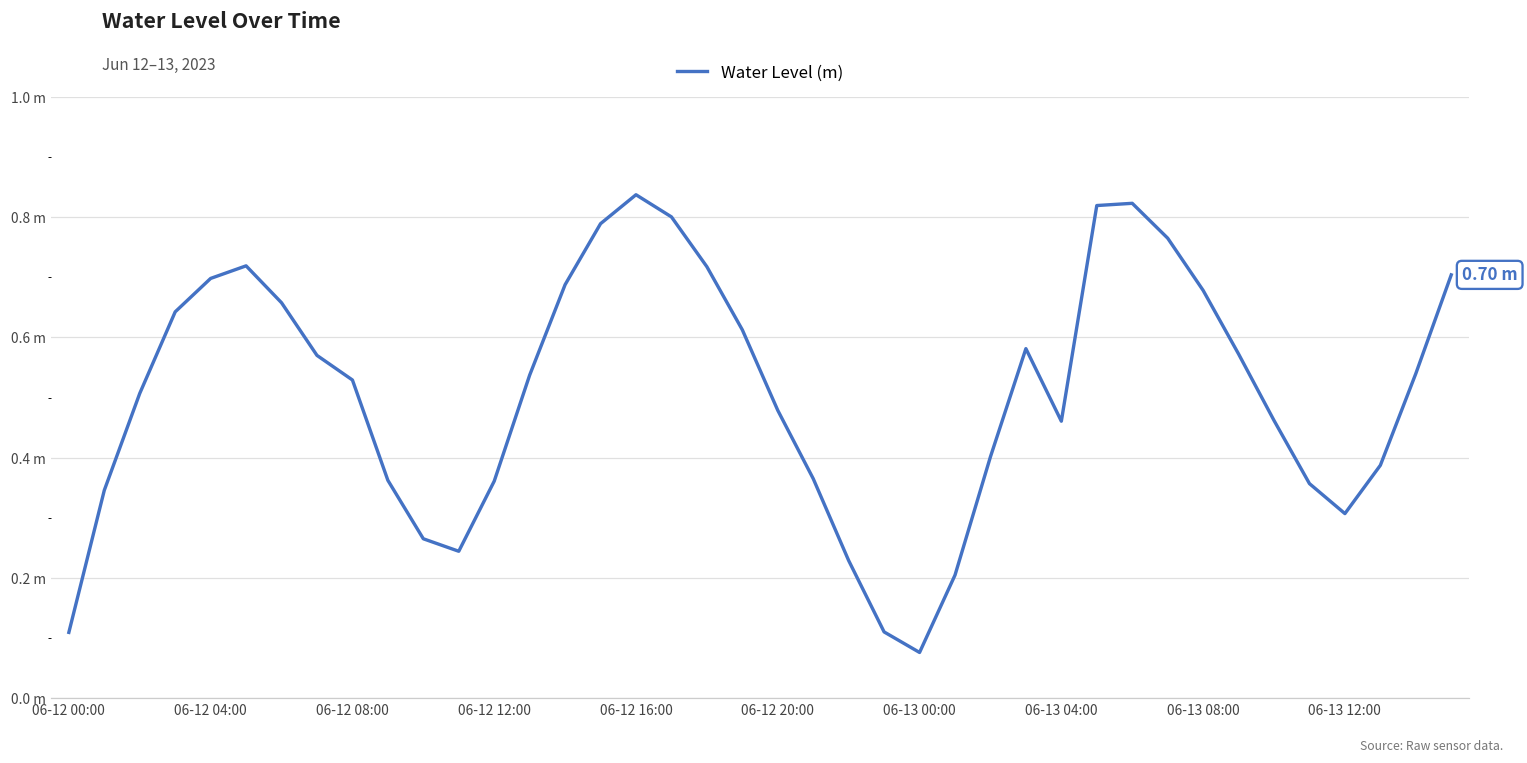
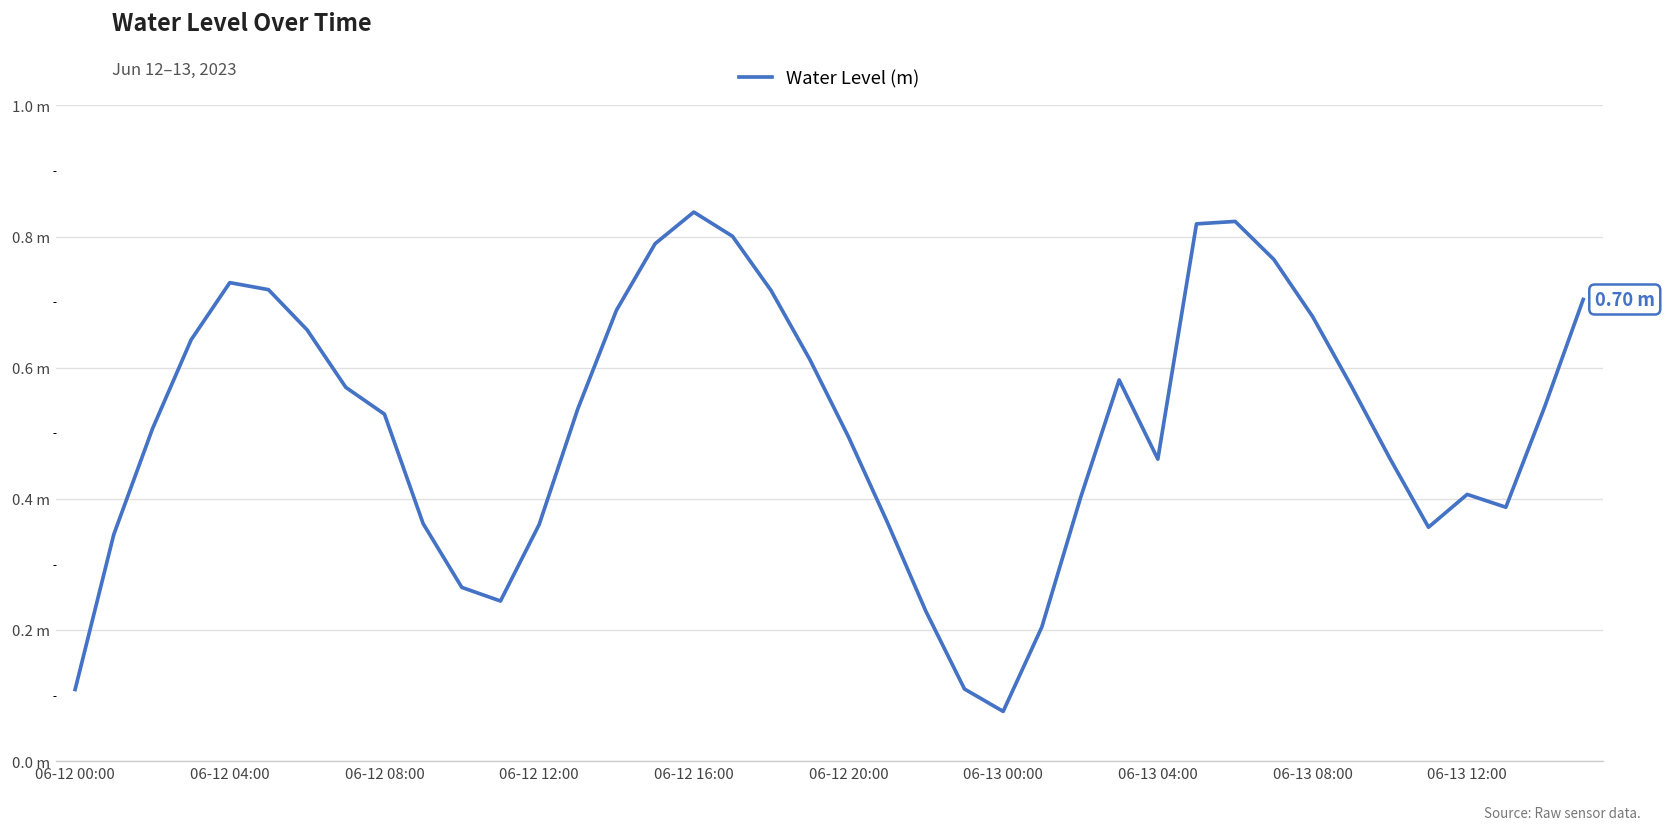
  {
    "06-12 00:00": "0.11 m",
-   "06-12 04:00": "0.70 m",
+   "06-12 04:00": "0.73 m",
    "06-12 08:00": "0.53 m",
    "06-12 12:00": "0.36 m",
    "06-12 16:00": "0.84 m",
-   "06-12 20:00": "0.48 m",
+   "06-12 20:00": "0.49 m",
    "06-13 00:00": "0.08 m",
    "06-13 04:00": "0.46 m",
    "06-13 08:00": "0.68 m",
-   "06-13 12:00": "0.31 m"
+   "06-13 12:00": "0.41 m"
  }
